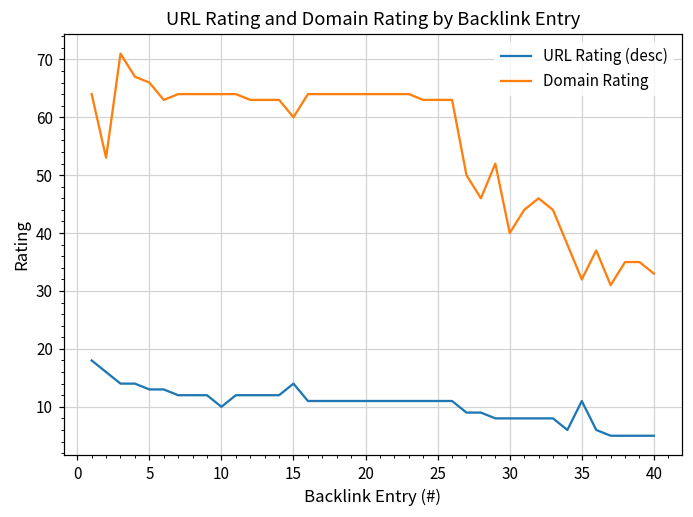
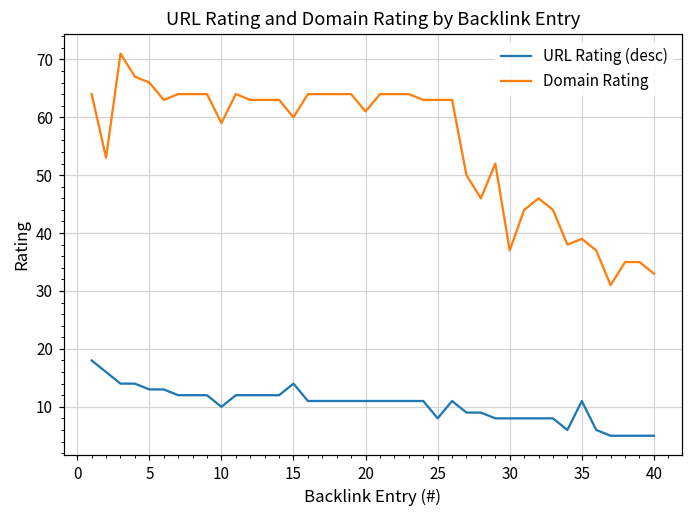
  {
    "URL Rating (desc)": {
      "5": 13,
      "10": 10,
      "15": 14,
      "20": 11,
-     "25": 11,
+     "25": 8,
      "30": 8,
      "35": 11,
      "40": 5
    },
    "Domain Rating": {
      "5": 66,
-     "10": 64,
+     "10": 59,
      "15": 60,
-     "20": 64,
+     "20": 61,
      "25": 63,
-     "30": 40,
-     "35": 32,
+     "30": 37,
+     "35": 39,
      "40": 33
    }
  }
